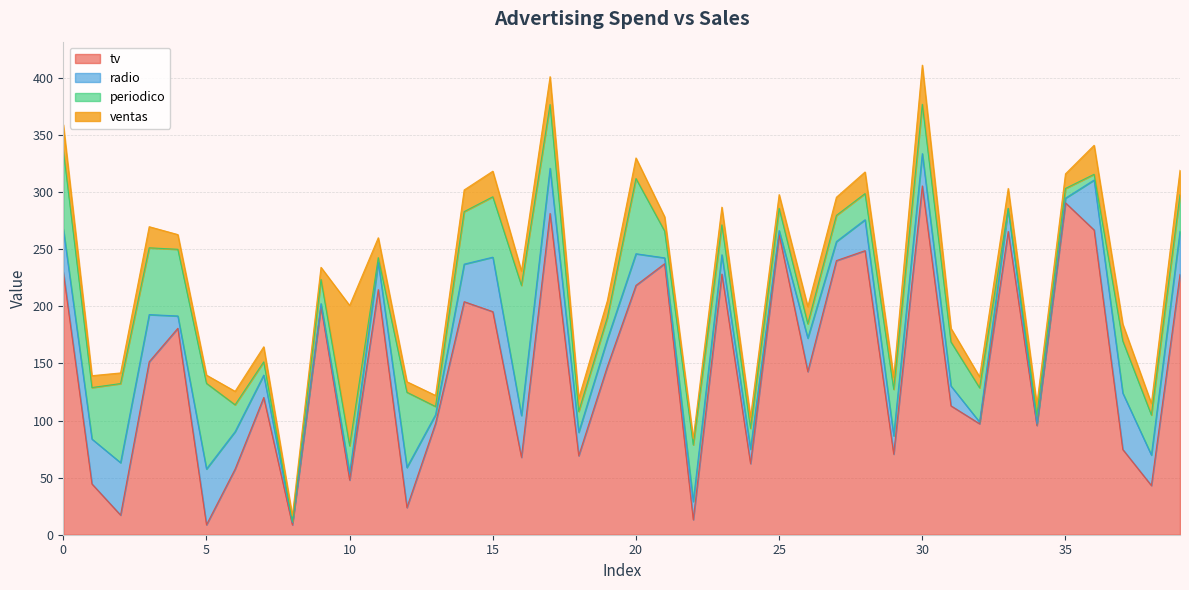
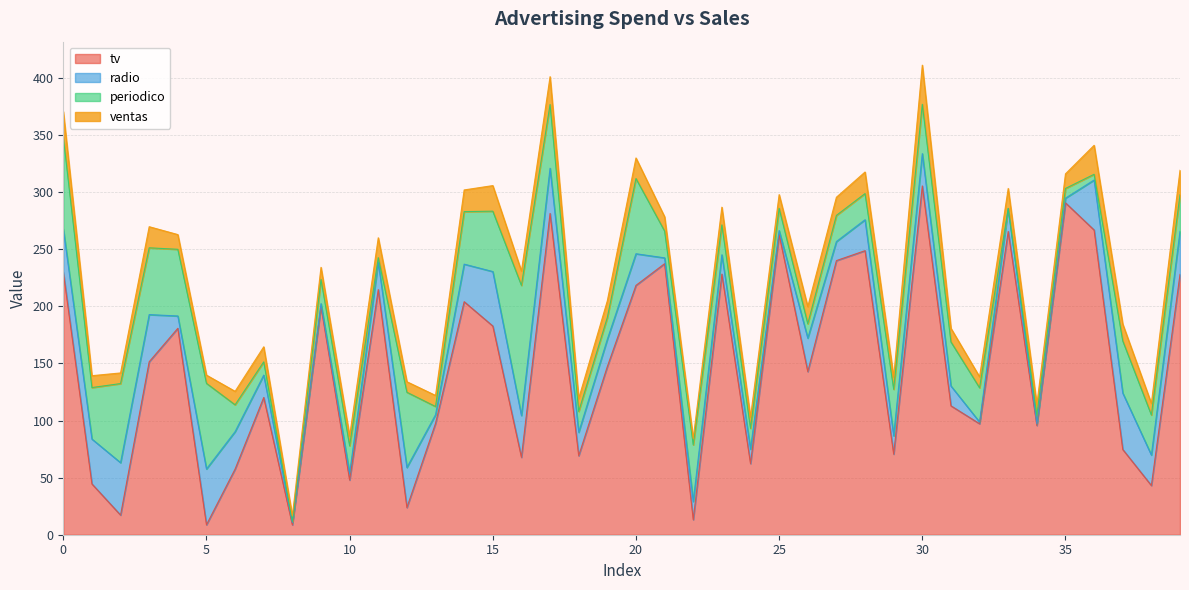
  {
    "tv": {
      "0": 230,
      "5": 9,
      "10": 48,
-     "15": 195,
+     "15": 183,
      "20": 218,
      "25": 263,
      "30": 306,
      "35": 291
    },
    "radio": {
      "0": 38,
      "5": 49,
      "10": 6,
      "15": 48,
      "20": 28,
      "25": 4,
      "30": 28,
      "35": 4
    },
    "periodico": {
-     "0": 69,
+     "0": 81,
      "5": 75,
      "10": 24,
      "15": 53,
      "20": 66,
      "25": 20,
      "30": 43,
      "35": 9
    },
    "ventas": {
      "0": 22,
      "5": 7,
-     "10": 123,
+     "10": 9,
      "15": 22,
      "20": 18,
      "25": 12,
      "30": 34,
      "35": 13
    }
  }
